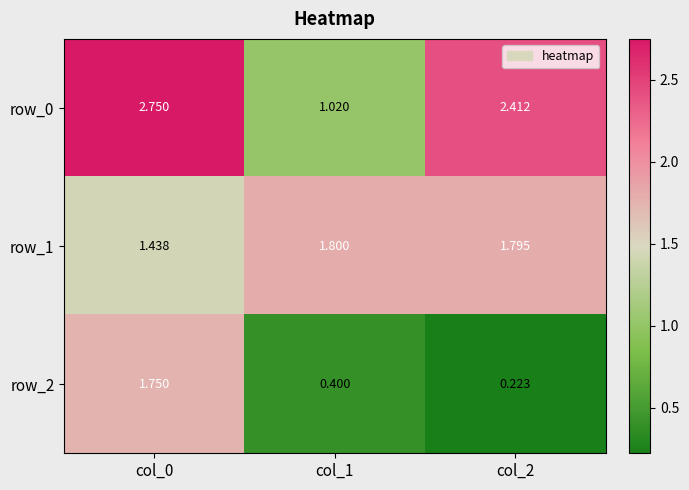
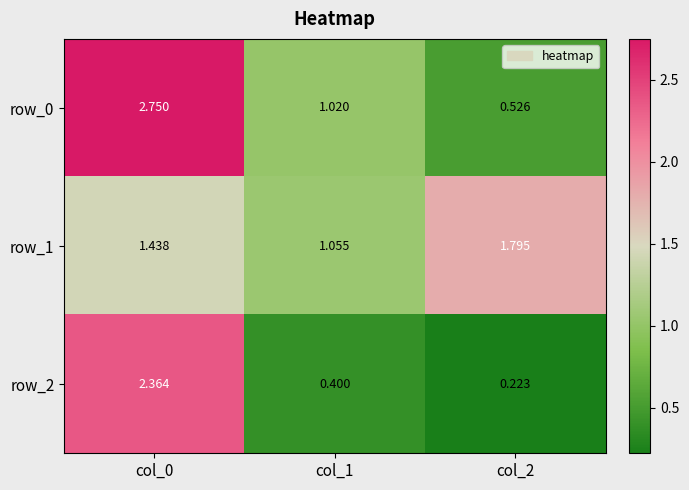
  {
    "row_0": {
      "col_0": 2.750,
      "col_1": 1.020,
-     "col_2": 2.412
+     "col_2": 0.526
    },
    "row_1": {
      "col_0": 1.438,
-     "col_1": 1.800,
+     "col_1": 1.055,
      "col_2": 1.795
    },
    "row_2": {
-     "col_0": 1.750,
+     "col_0": 2.364,
      "col_1": 0.400,
      "col_2": 0.223
    }
  }
